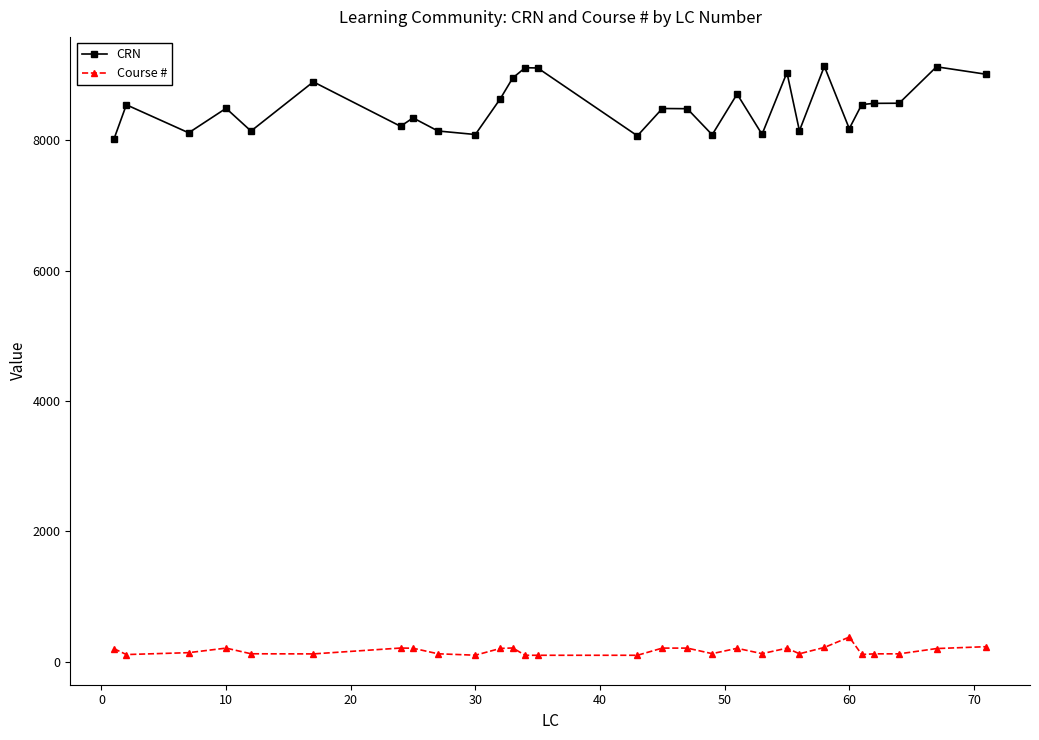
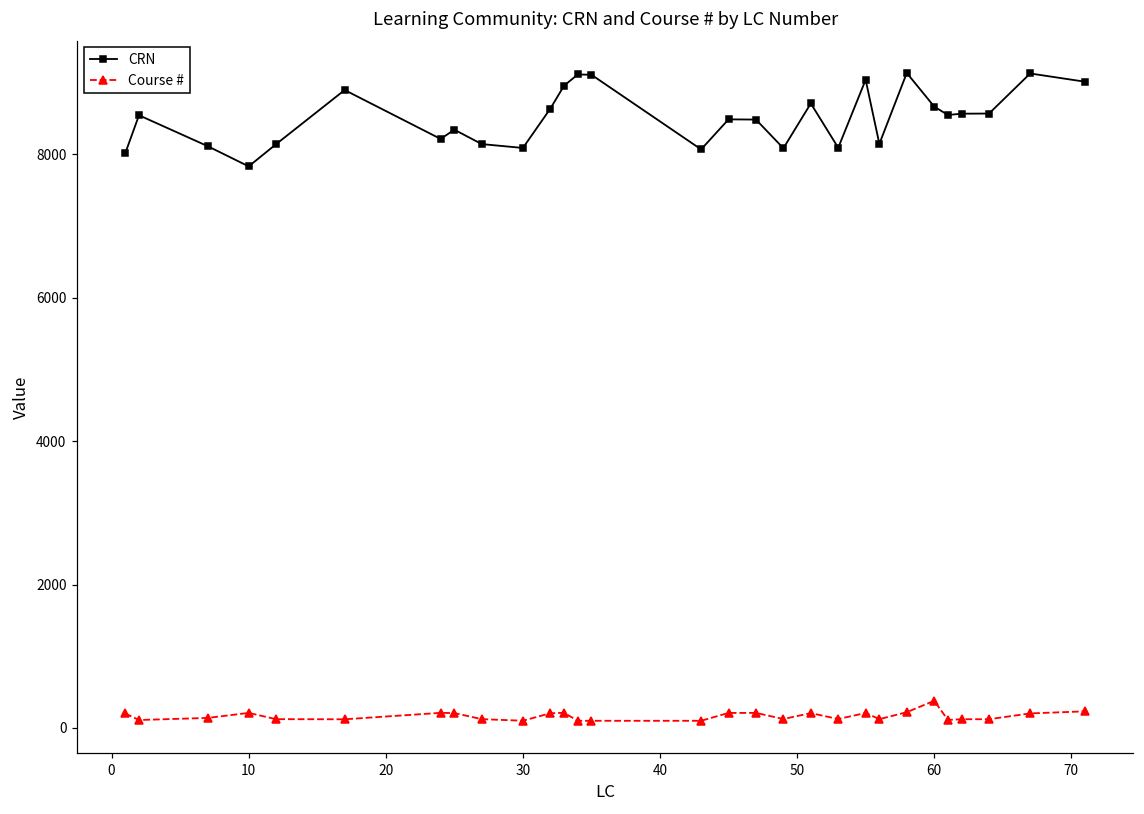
  {
    "CRN": {
-     "10": 8500,
+     "10": 7800,
      "30": 8100,
-     "60": 8200
+     "60": 8700
    },
    "Course #": {
      "10": 200,
      "30": 100,
      "60": 400
    }
  }
